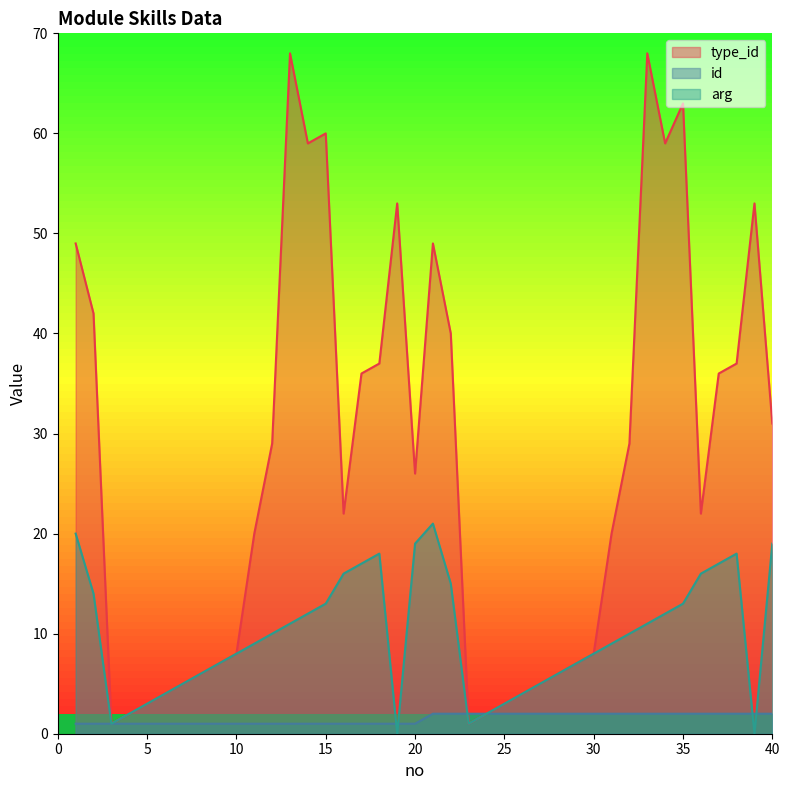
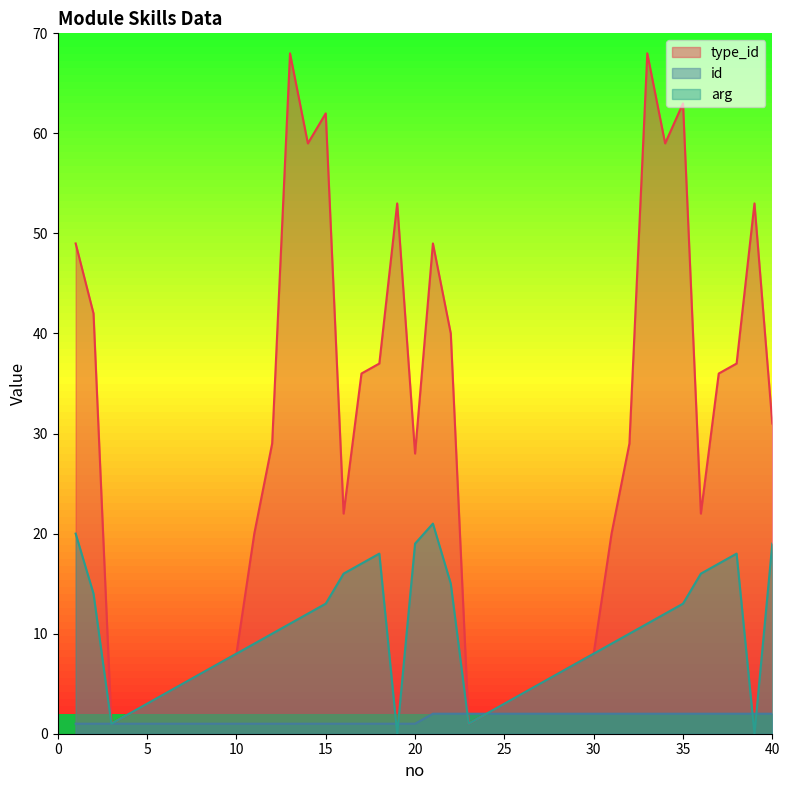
  {
    "type_id": {
-     "15": 60,
-     "20": 26,
+     "15": 62,
+     "20": 28,
      "40": 31
    }
  }
